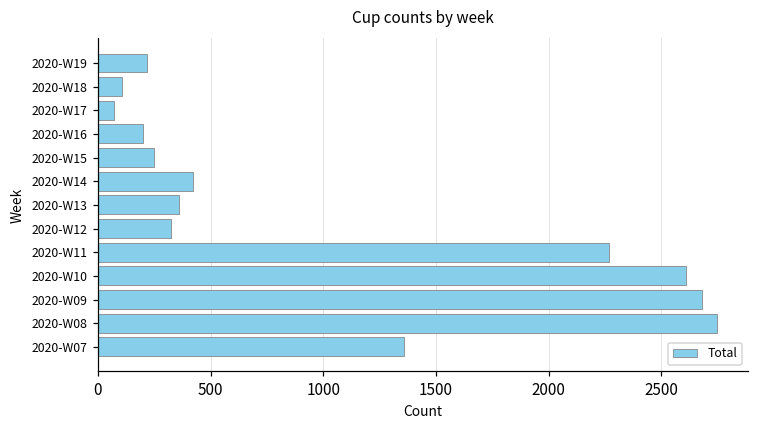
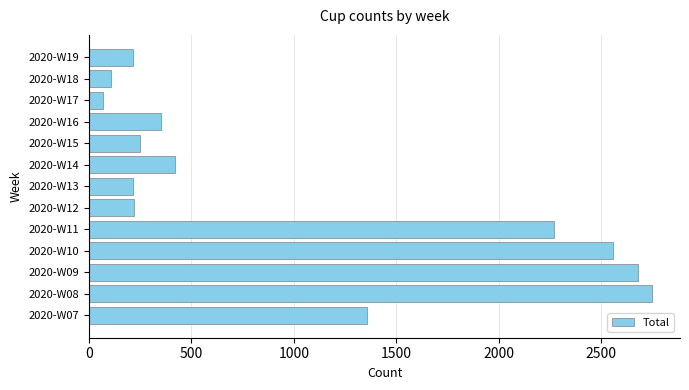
  {
    "2020-W19": 220,
    "2020-W18": 110,
    "2020-W17": 70,
-   "2020-W16": 200,
+   "2020-W16": 350,
    "2020-W15": 250,
    "2020-W14": 420,
-   "2020-W13": 360,
-   "2020-W12": 320,
+   "2020-W13": 210,
+   "2020-W12": 220,
    "2020-W11": 2270,
-   "2020-W10": 2610,
+   "2020-W10": 2560,
    "2020-W09": 2680,
    "2020-W08": 2750,
    "2020-W07": 1360
  }
